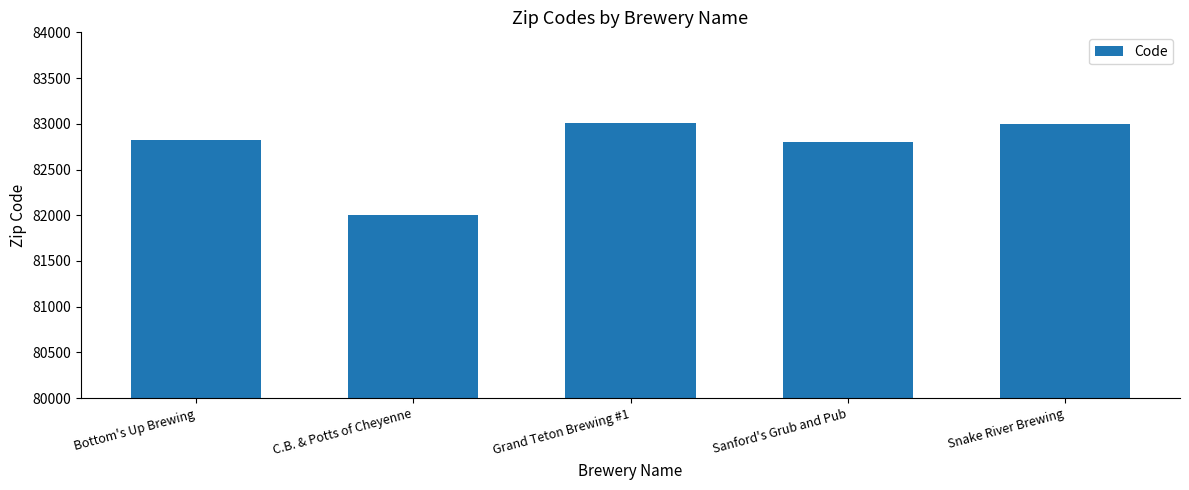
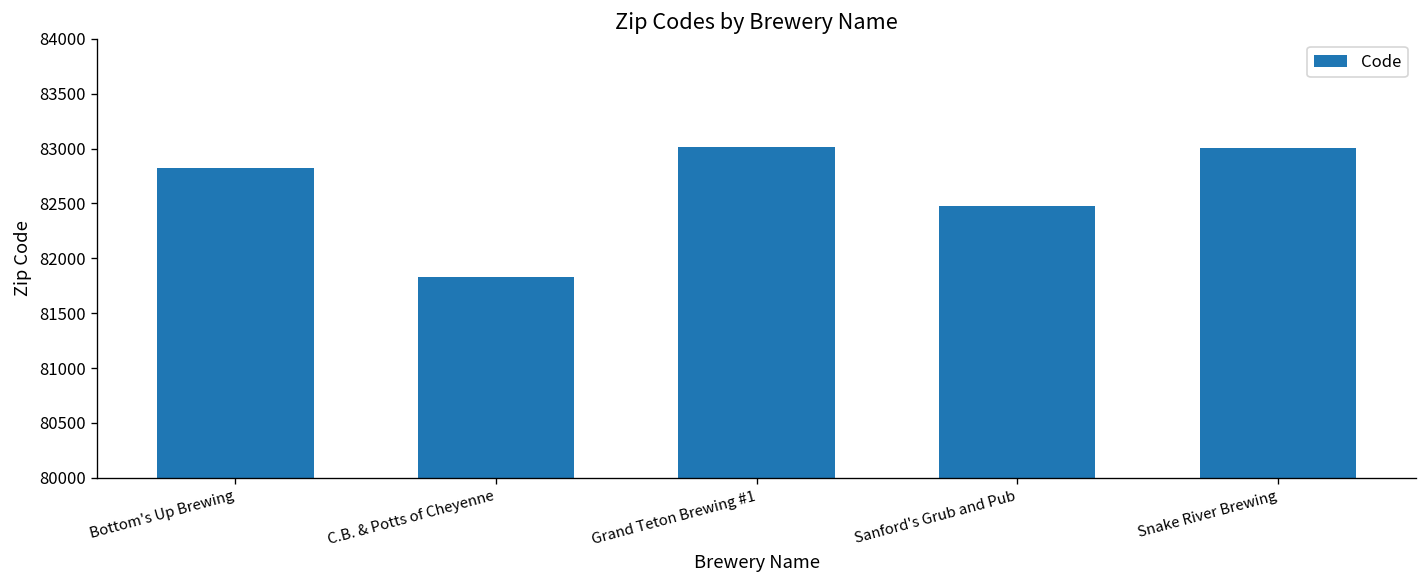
  {
    "Bottom's Up Brewing": 82800,
-   "C.B. & Potts of Cheyenne": 82000,
+   "C.B. & Potts of Cheyenne": 81800,
    "Grand Teton Brewing #1": 83000,
-   "Sanford's Grub and Pub": 82800,
+   "Sanford's Grub and Pub": 82500,
    "Snake River Brewing": 83000
  }
